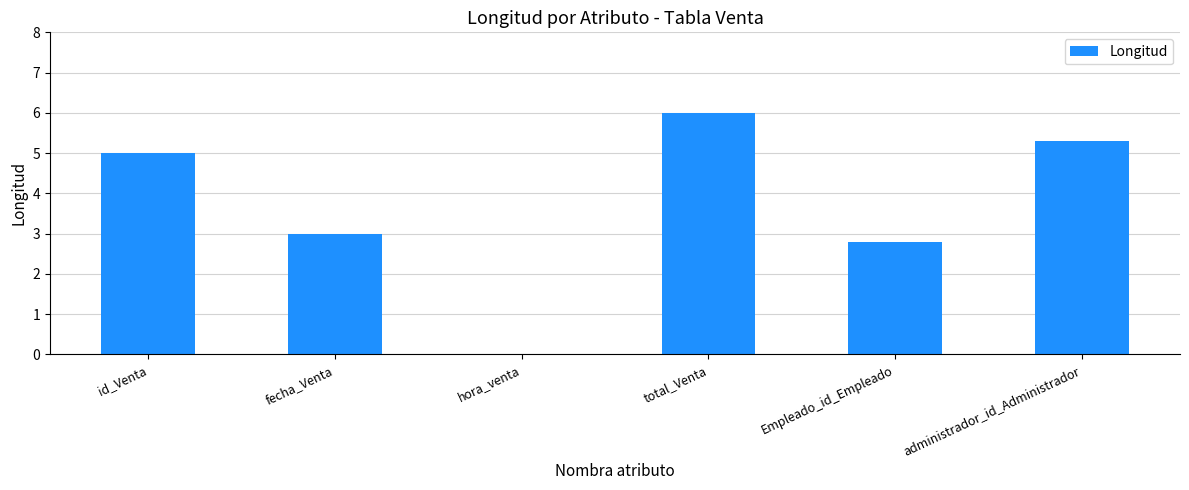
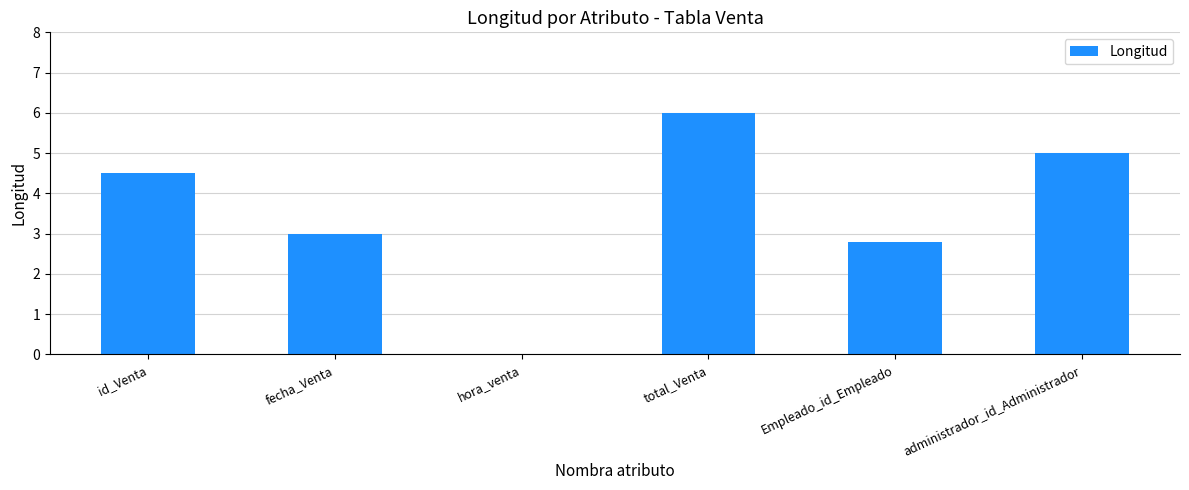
  {
-   "id_Venta": 5.0,
+   "id_Venta": 4.5,
    "fecha_Venta": 3.0,
    "hora_venta": 0.0,
    "total_Venta": 6.0,
    "Empleado_id_Empleado": 2.8,
-   "administrador_id_Administrador": 5.3
+   "administrador_id_Administrador": 5.0
  }
